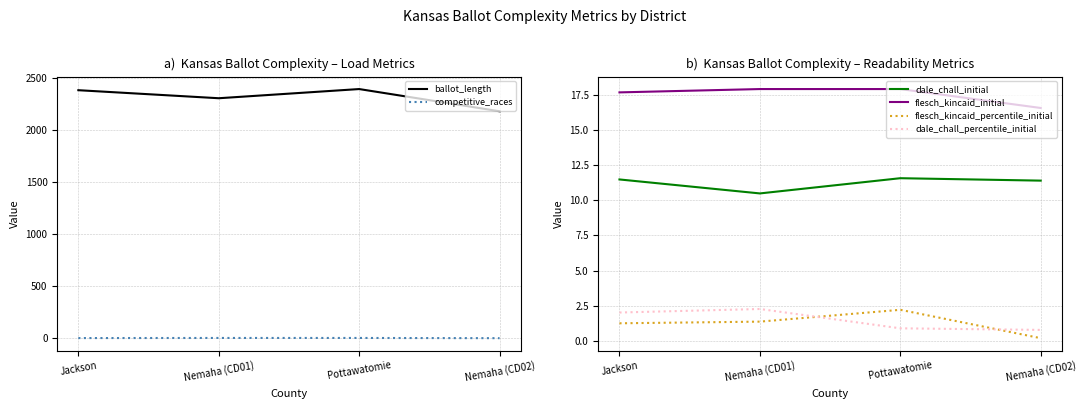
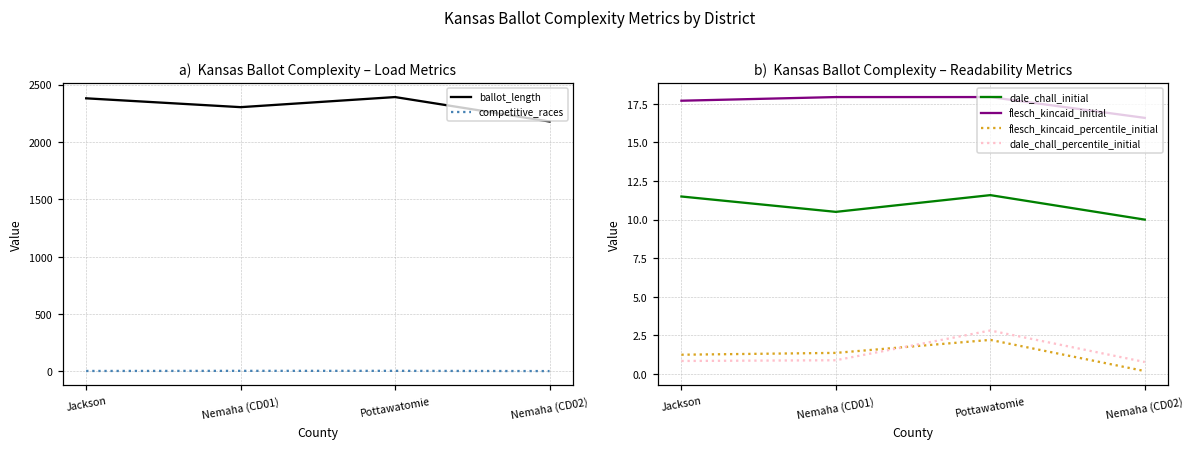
  {
    "a) Kansas Ballot Complexity – Load Metrics": {
      "ballot_length": {
        "Jackson": 2380,
        "Nemaha (CD01)": 2300,
        "Pottawatomie": 2390,
        "Nemaha (CD02)": 2180
      },
      "competitive_races": {
        "Jackson": 0,
        "Nemaha (CD01)": 10,
        "Pottawatomie": 10,
        "Nemaha (CD02)": 0
      }
    },
    "b) Kansas Ballot Complexity – Readability Metrics": {
      "dale_chall_initial": {
        "Jackson": 11.5,
        "Nemaha (CD01)": 10.5,
        "Pottawatomie": 11.6,
-       "Nemaha (CD02)": 11.4
+       "Nemaha (CD02)": 10.0
      },
      "flesch_kincaid_initial": {
        "Jackson": 17.7,
        "Nemaha (CD01)": 17.9
      },
      "flesch_kincaid_percentile_initial": {
        "Jackson": 1.2,
        "Nemaha (CD01)": 1.4,
        "Pottawatomie": 2.2,
        "Nemaha (CD02)": 0.2
      },
      "dale_chall_percentile_initial": {
-       "Jackson": 2.0,
-       "Nemaha (CD01)": 2.3,
-       "Pottawatomie": 0.9,
+       "Jackson": 0.8,
+       "Nemaha (CD01)": 0.9,
+       "Pottawatomie": 2.8,
        "Nemaha (CD02)": 0.8
      }
    }
  }
